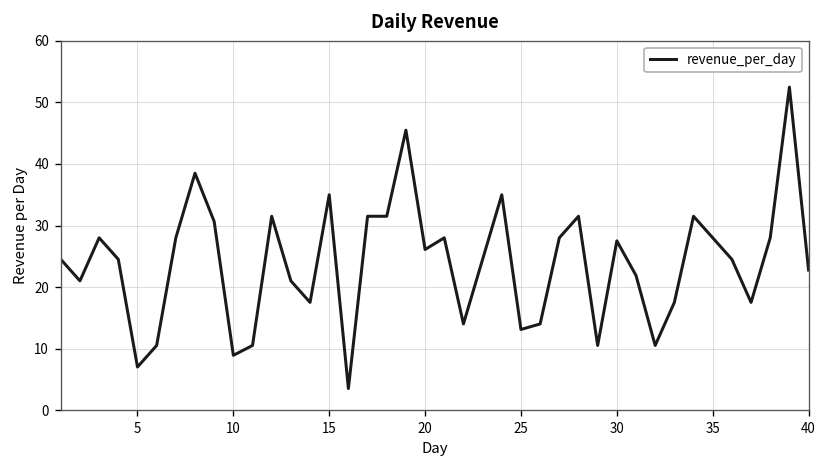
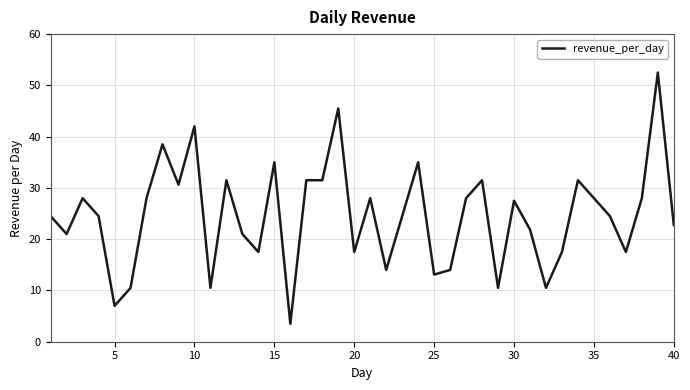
  {
    "5": 7,
-   "10": 9,
+   "10": 42,
    "15": 35,
-   "20": 26,
+   "20": 18,
    "25": 13,
    "30": 28,
    "35": 28,
    "40": 23
  }
